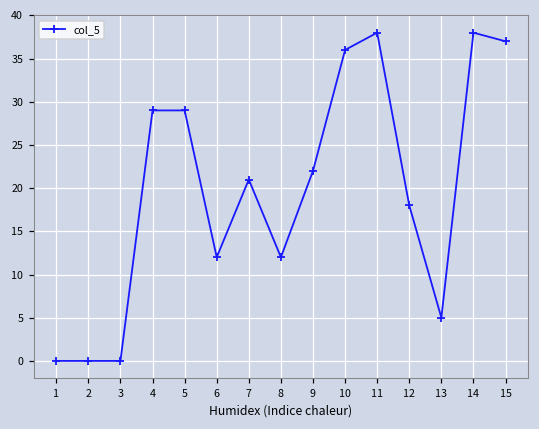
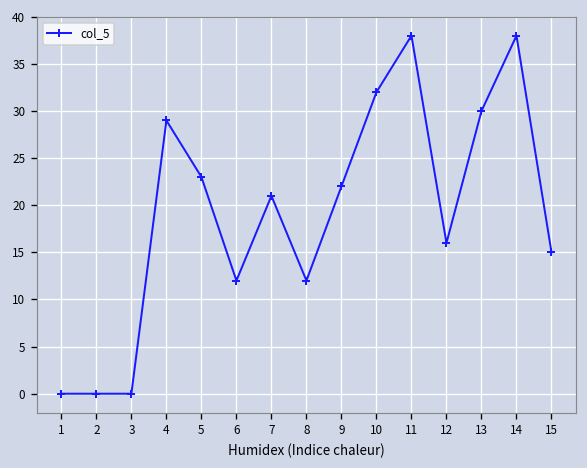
  {
    "1": 0,
    "2": 0,
    "3": 0,
    "4": 29,
-   "5": 29,
+   "5": 23,
    "6": 12,
    "7": 21,
    "8": 12,
    "9": 22,
-   "10": 36,
+   "10": 32,
    "11": 38,
-   "12": 18,
-   "13": 5,
+   "12": 16,
+   "13": 30,
    "14": 38,
-   "15": 37
+   "15": 15
  }
